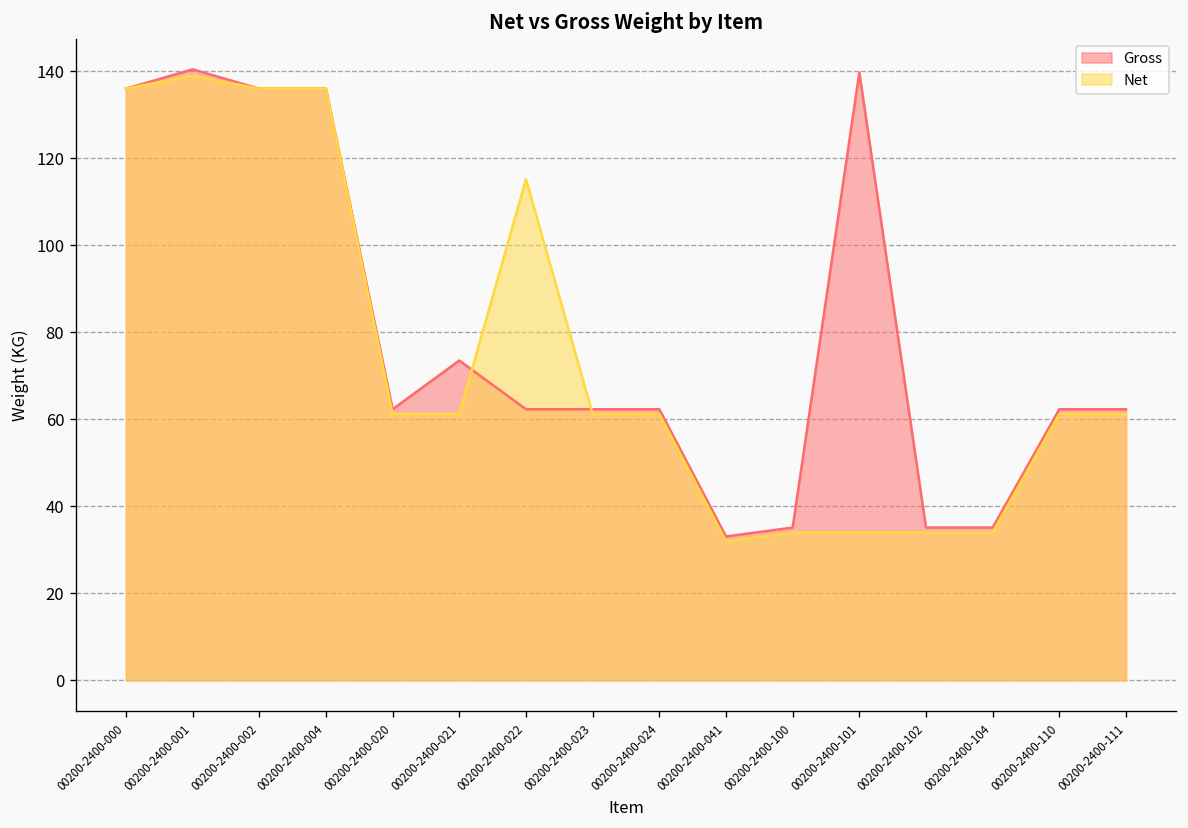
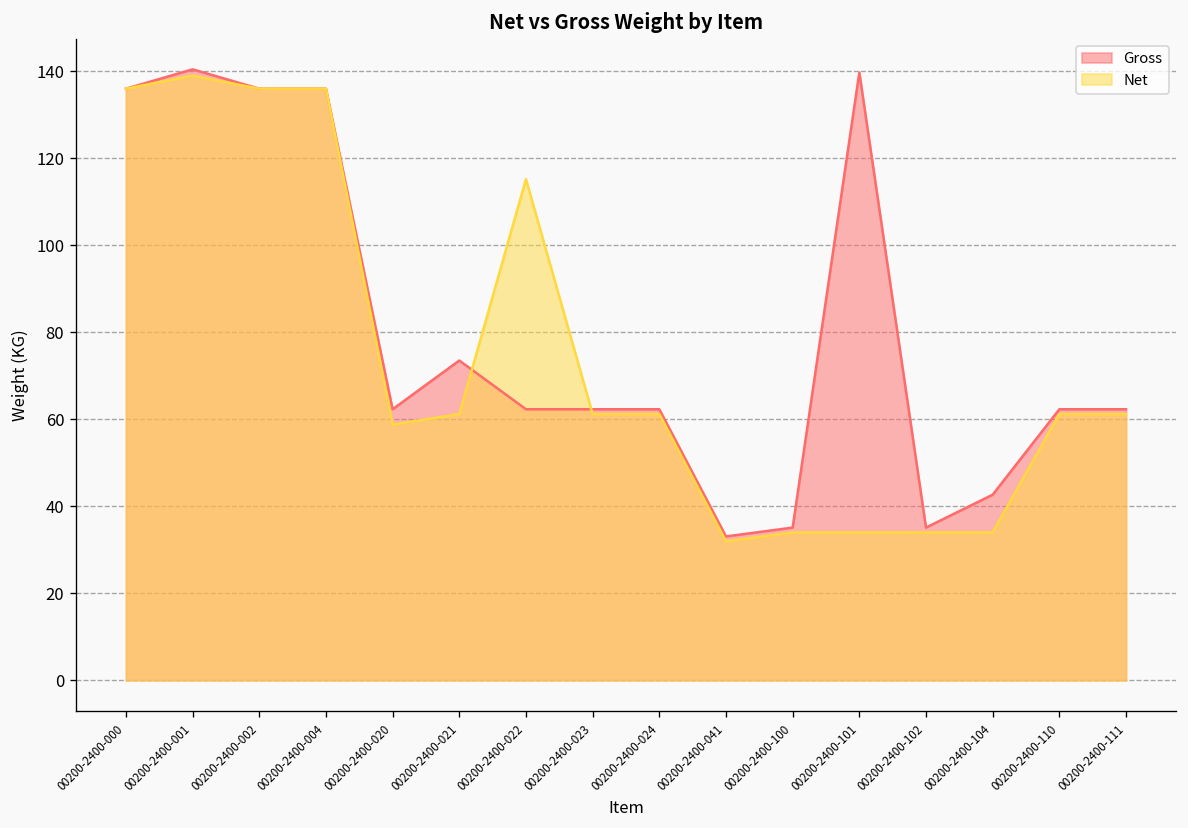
  {
    "Gross": {
      "00200-2400-001": 140,
      "00200-2400-020": 62,
      "00200-2400-021": 74,
      "00200-2400-022": 62,
      "00200-2400-023": 62,
      "00200-2400-024": 62,
      "00200-2400-041": 33,
      "00200-2400-100": 35,
      "00200-2400-101": 140,
      "00200-2400-102": 35,
-     "00200-2400-104": 35,
+     "00200-2400-104": 43,
      "00200-2400-110": 62,
      "00200-2400-111": 62
    },
    "Net": {
      "00200-2400-001": 139,
-     "00200-2400-020": 61,
+     "00200-2400-020": 59,
      "00200-2400-021": 61,
      "00200-2400-022": 115,
      "00200-2400-023": 61,
      "00200-2400-024": 61,
      "00200-2400-041": 32,
      "00200-2400-100": 34,
      "00200-2400-101": 34,
      "00200-2400-102": 34,
      "00200-2400-104": 34,
      "00200-2400-110": 61,
      "00200-2400-111": 61
    }
  }
